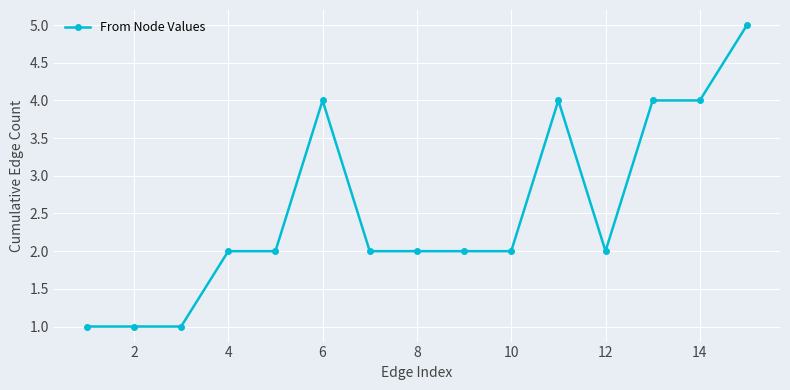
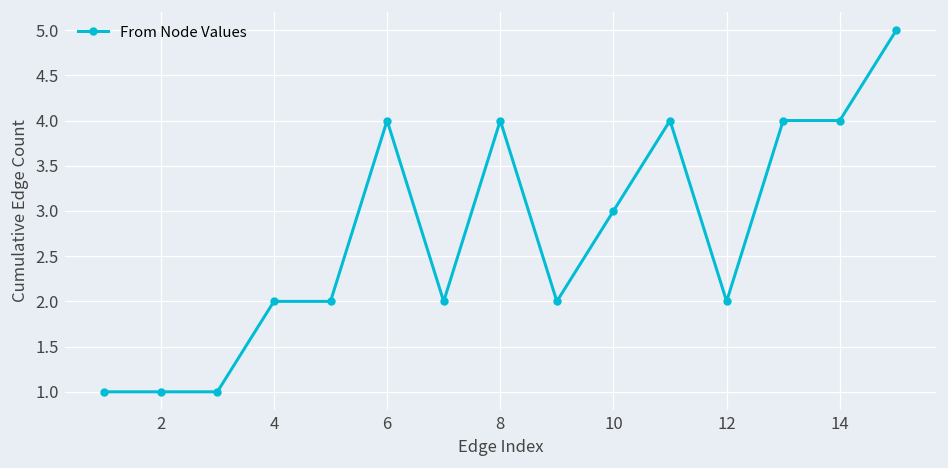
  {
    "2": 1,
    "4": 2,
    "6": 4,
-   "8": 2,
-   "10": 2,
+   "8": 4,
+   "10": 3,
    "12": 2,
    "14": 4
  }
